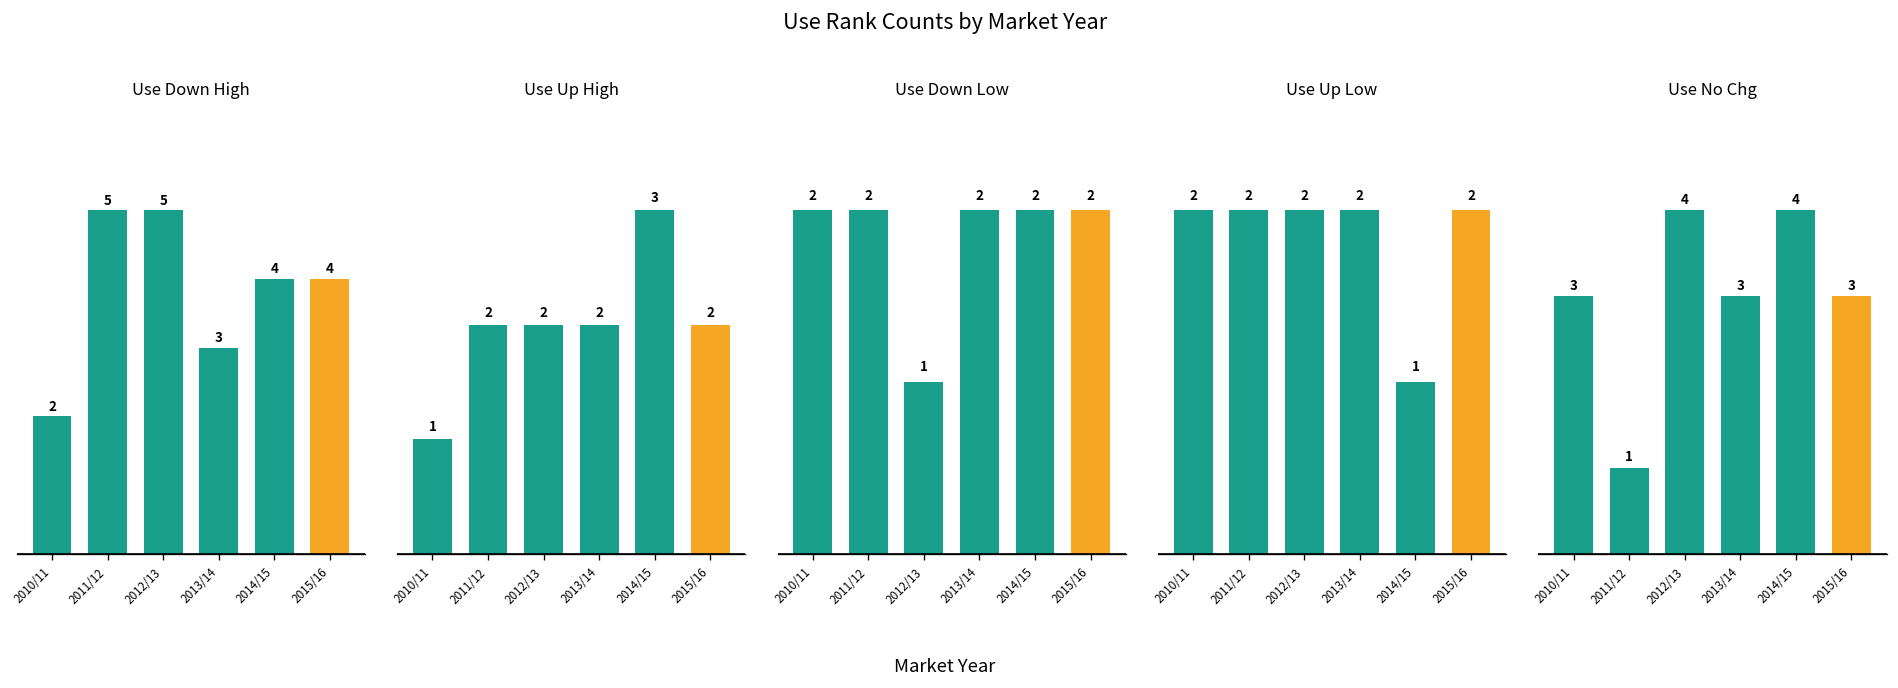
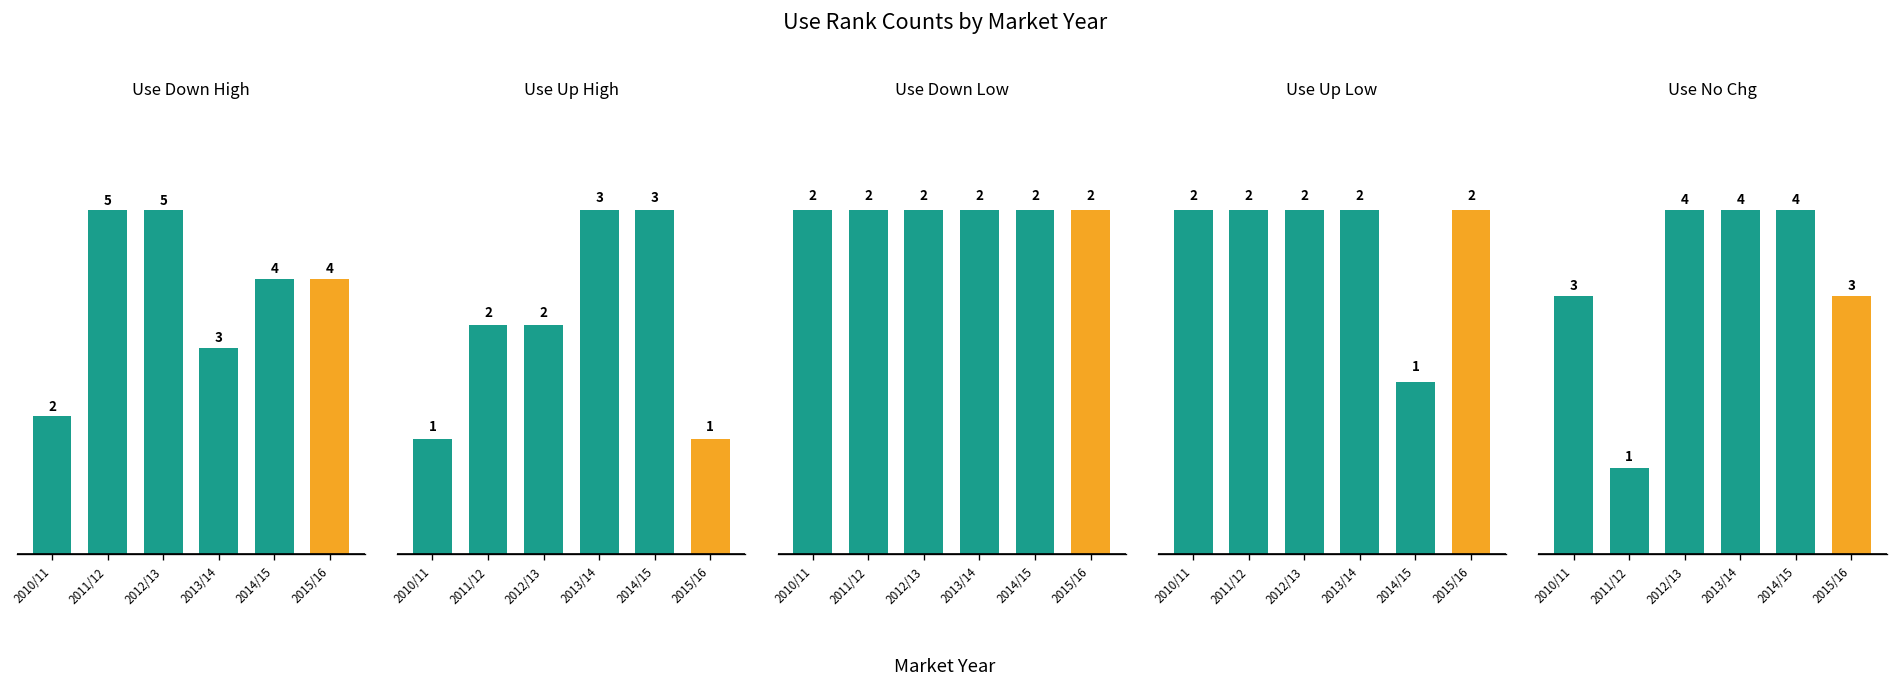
  {
    "Use Down High": {
      "2010/11": 2,
      "2011/12": 5,
      "2012/13": 5,
      "2013/14": 3,
      "2014/15": 4,
      "2015/16": 4
    },
    "Use Up High": {
      "2010/11": 1,
      "2011/12": 2,
      "2012/13": 2,
-     "2013/14": 2,
+     "2013/14": 3,
      "2014/15": 3,
-     "2015/16": 2
+     "2015/16": 1
    },
    "Use Down Low": {
      "2010/11": 2,
      "2011/12": 2,
-     "2012/13": 1,
+     "2012/13": 2,
      "2013/14": 2,
      "2014/15": 2,
      "2015/16": 2
    },
    "Use Up Low": {
      "2010/11": 2,
      "2011/12": 2,
      "2012/13": 2,
      "2013/14": 2,
      "2014/15": 1,
      "2015/16": 2
    },
    "Use No Chg": {
      "2010/11": 3,
      "2011/12": 1,
      "2012/13": 4,
-     "2013/14": 3,
+     "2013/14": 4,
      "2014/15": 4,
      "2015/16": 3
    }
  }
